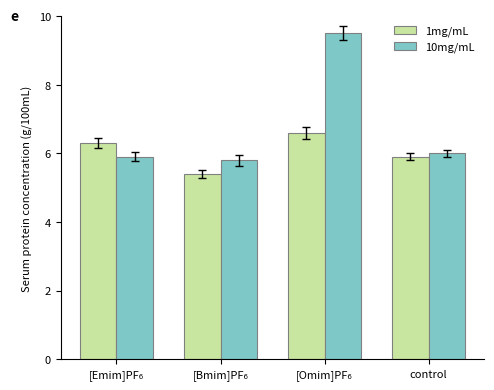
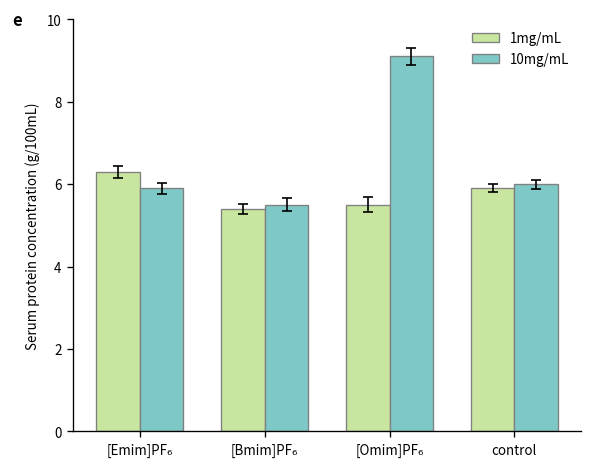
  {
    "1mg/mL": {
      "[Emim]PF₆": 6.3,
      "[Bmim]PF₆": 5.4,
-     "[Omim]PF₆": 6.6,
+     "[Omim]PF₆": 5.5,
      "control": 5.9
    },
    "10mg/mL": {
      "[Emim]PF₆": 5.9,
-     "[Bmim]PF₆": 5.8,
-     "[Omim]PF₆": 9.5,
+     "[Bmim]PF₆": 5.5,
+     "[Omim]PF₆": 9.1,
      "control": 6.0
    }
  }
